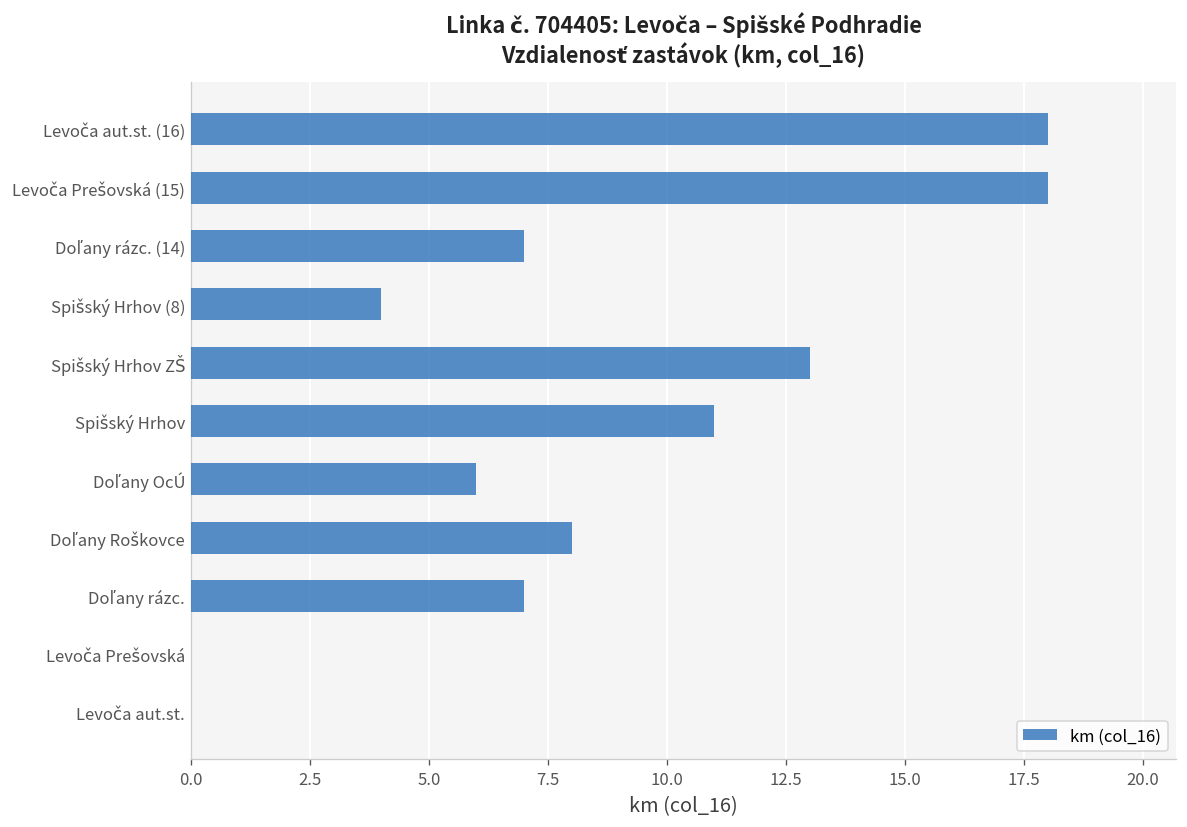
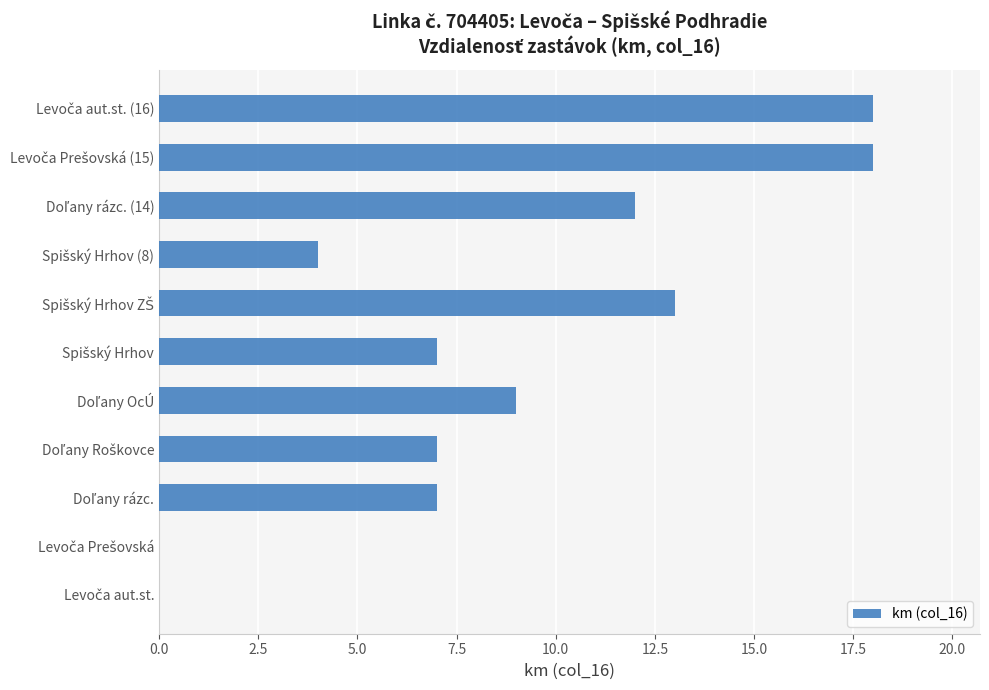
  {
    "Levoča aut.st. (16)": 18,
    "Levoča Prešovská (15)": 18,
-   "Doľany rázc. (14)": 7,
+   "Doľany rázc. (14)": 12,
    "Spišský Hrhov (8)": 4,
    "Spišský Hrhov ZŠ": 13,
-   "Spišský Hrhov": 11,
-   "Doľany OcÚ": 6,
-   "Doľany Roškovce": 8,
+   "Spišský Hrhov": 7,
+   "Doľany OcÚ": 9,
+   "Doľany Roškovce": 7,
    "Doľany rázc.": 7,
    "Levoča Prešovská": 0,
    "Levoča aut.st.": 0
  }
